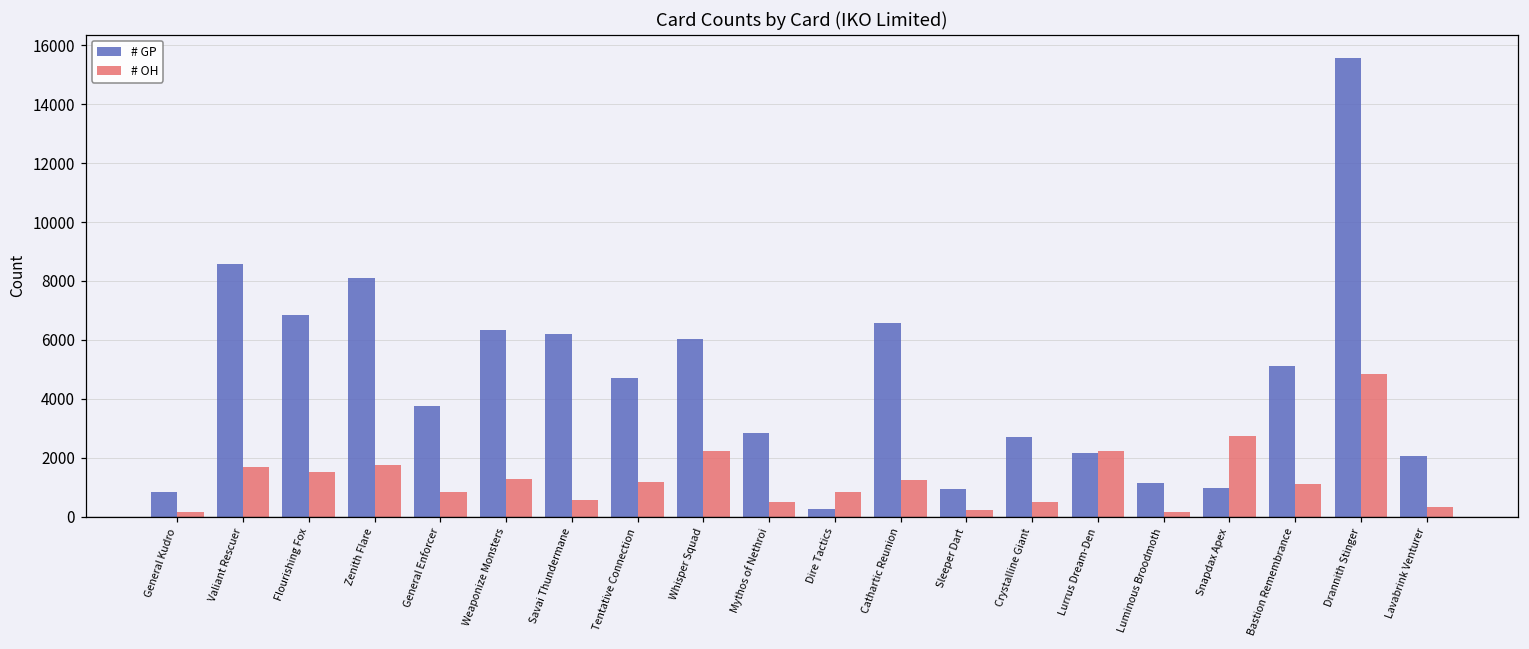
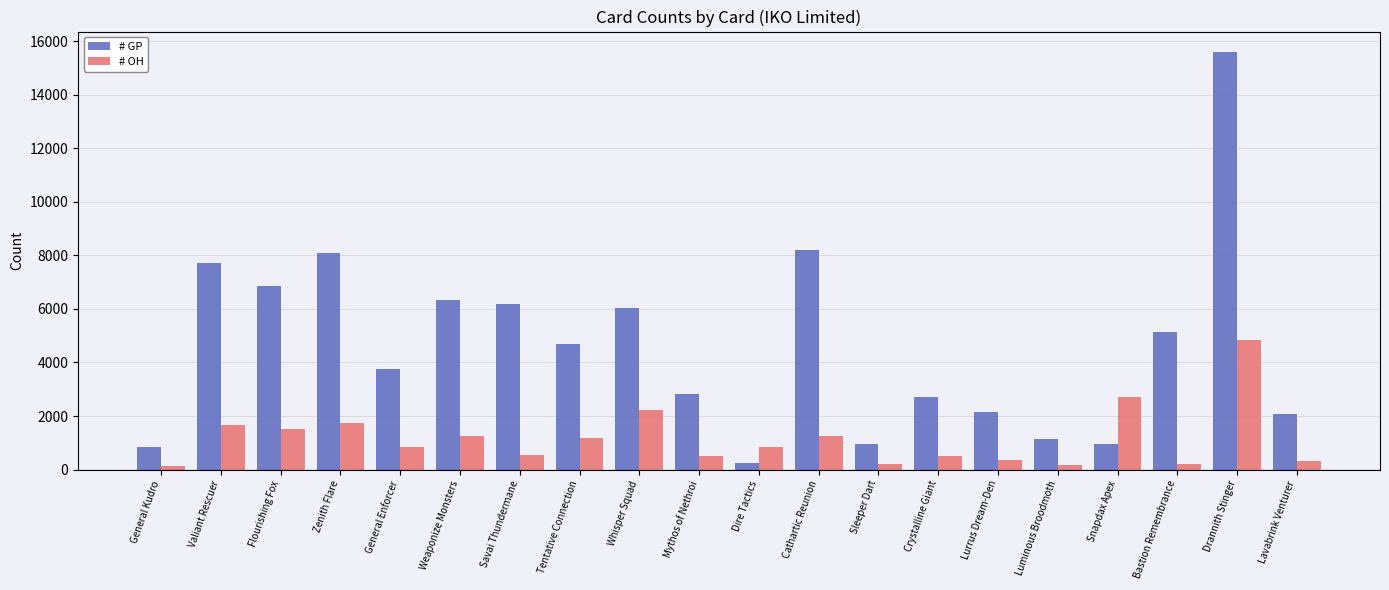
  {
    "# GP": {
      "General Kudro": 800,
-     "Valiant Rescuer": 8600,
+     "Valiant Rescuer": 7700,
      "Flourishing Fox": 6900,
      "Zenith Flare": 8100,
      "General Enforcer": 3700,
      "Weaponize Monsters": 6300,
      "Savai Thundermane": 6200,
      "Tentative Connection": 4700,
      "Whisper Squad": 6000,
      "Mythos of Nethroi": 2800,
      "Dire Tactics": 300,
-     "Cathartic Reunion": 6600,
+     "Cathartic Reunion": 8200,
      "Sleeper Dart": 900,
      "Crystalline Giant": 2700,
      "Lurrus Dream-Den": 2200,
      "Luminous Broodmoth": 1100,
      "Snapdax Apex": 1000,
      "Bastion Remembrance": 5100,
      "Drannith Stinger": 15600,
      "Lavabrink Venturer": 2100
    },
    "# OH": {
      "General Kudro": 100,
      "Valiant Rescuer": 1700,
      "Flourishing Fox": 1500,
      "Zenith Flare": 1800,
      "General Enforcer": 900,
      "Weaponize Monsters": 1300,
      "Savai Thundermane": 500,
      "Tentative Connection": 1200,
      "Whisper Squad": 2200,
      "Mythos of Nethroi": 500,
      "Dire Tactics": 800,
      "Cathartic Reunion": 1200,
      "Sleeper Dart": 200,
      "Crystalline Giant": 500,
-     "Lurrus Dream-Den": 2200,
+     "Lurrus Dream-Den": 400,
      "Luminous Broodmoth": 200,
      "Snapdax Apex": 2700,
-     "Bastion Remembrance": 1100,
+     "Bastion Remembrance": 200,
      "Drannith Stinger": 4800,
      "Lavabrink Venturer": 300
    }
  }
